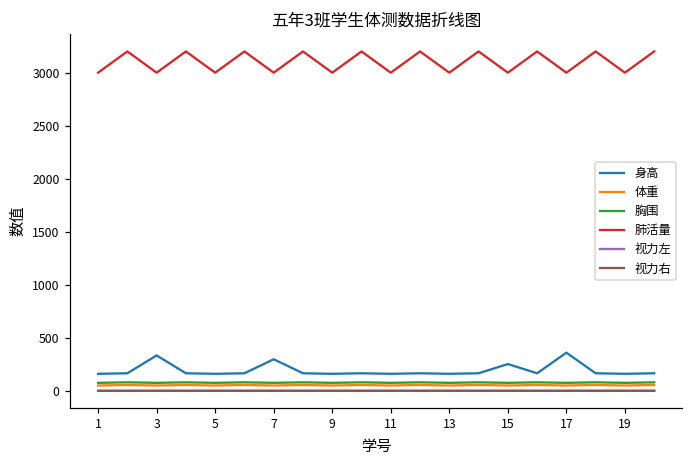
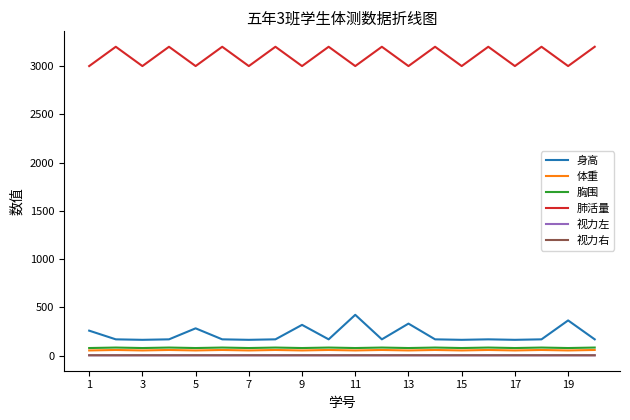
  {
    "身高": {
-     "1": 200,
-     "3": 300,
-     "5": 200,
-     "7": 300,
-     "9": 200,
-     "11": 200,
-     "13": 200,
-     "15": 300,
-     "17": 400,
-     "19": 200
+     "1": 300,
+     "3": 200,
+     "5": 300,
+     "7": 200,
+     "9": 300,
+     "11": 400,
+     "13": 300,
+     "15": 200,
+     "17": 200,
+     "19": 400
    },
    "肺活量": {
      "1": 3000,
      "3": 3000,
      "5": 3000,
      "7": 3000,
      "9": 3000,
      "11": 3000,
      "13": 3000,
      "15": 3000,
      "17": 3000,
      "19": 3000
    },
    "视力右": {
      "1": 0,
      "3": 0,
      "5": 0,
      "7": 0,
      "9": 0,
      "11": 0,
      "13": 0,
      "15": 0,
      "17": 0,
      "19": 0
    }
  }
